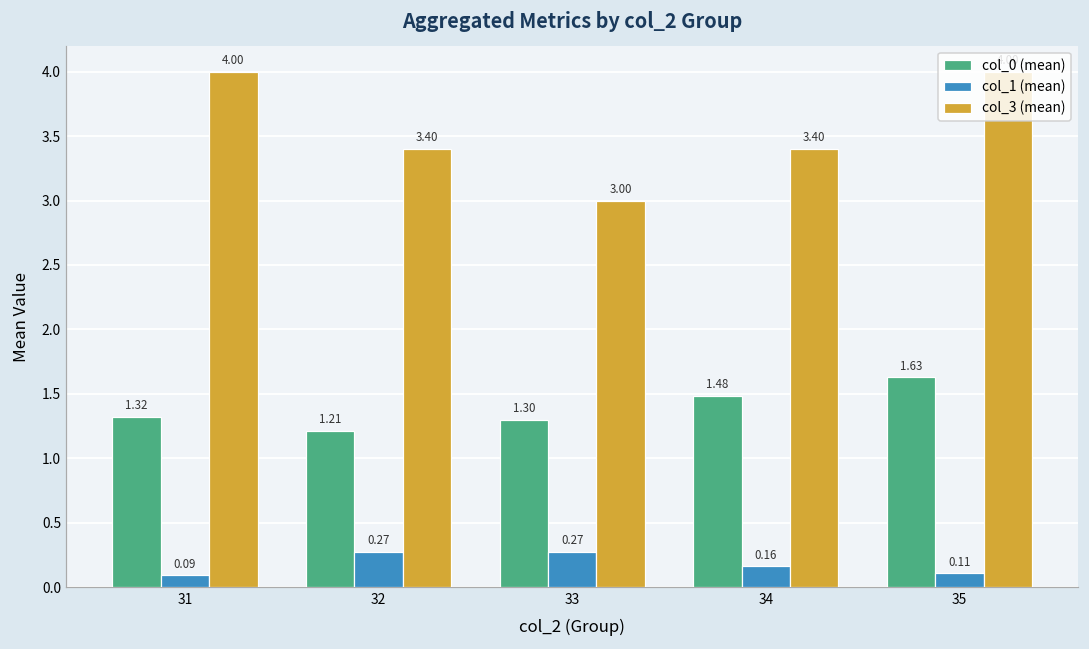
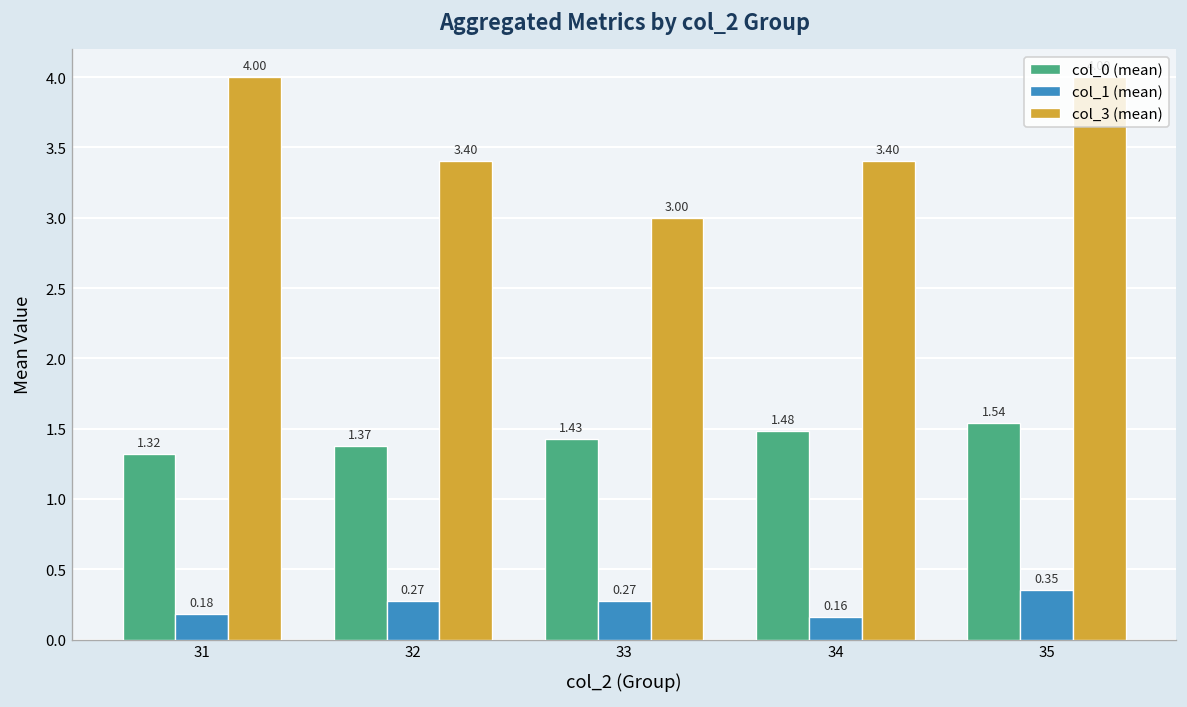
  {
    "col_0 (mean)": {
      "31": 1.32,
-     "32": 1.21,
-     "33": 1.30,
+     "32": 1.37,
+     "33": 1.43,
      "34": 1.48,
-     "35": 1.63
+     "35": 1.54
    },
    "col_1 (mean)": {
-     "31": 0.09,
+     "31": 0.18,
      "32": 0.27,
      "33": 0.27,
      "34": 0.16,
-     "35": 0.11
+     "35": 0.35
    },
    "col_3 (mean)": {
      "31": 4.00,
      "32": 3.40,
      "33": 3.00,
      "34": 3.40
    }
  }
